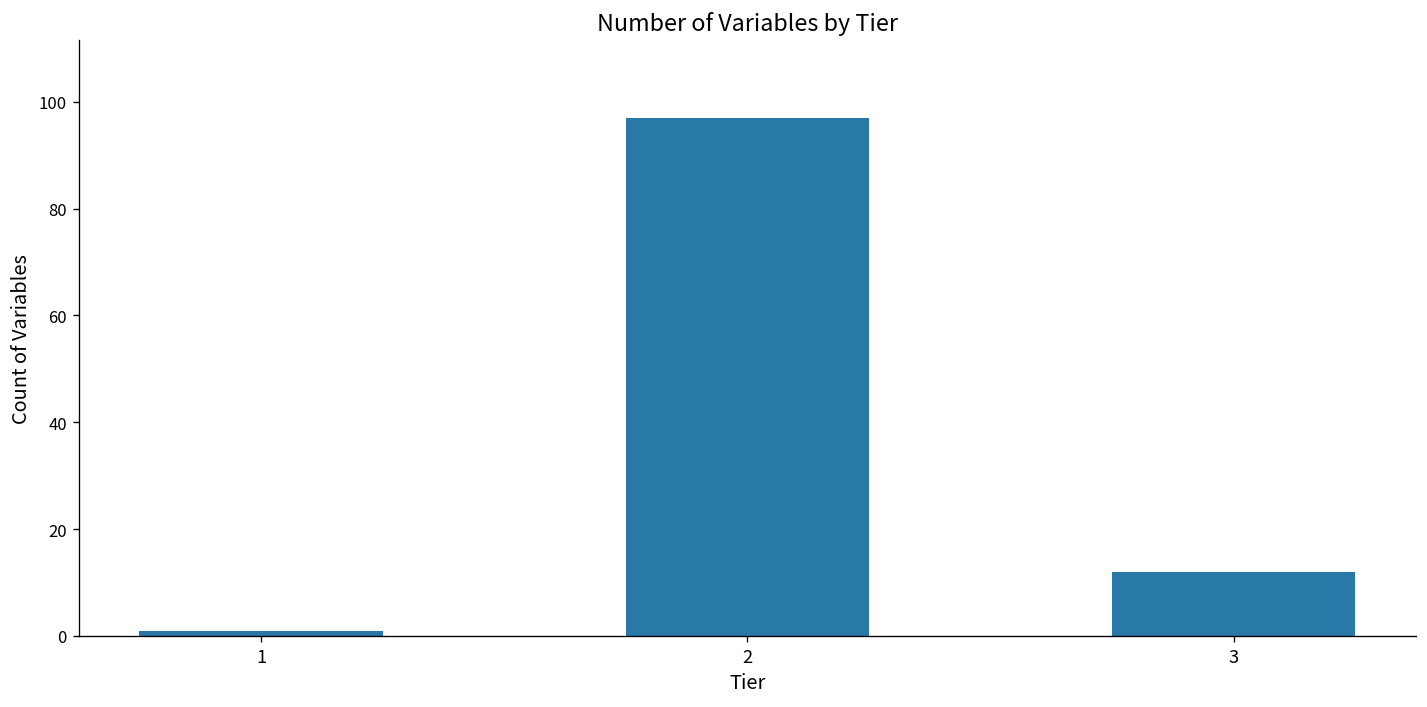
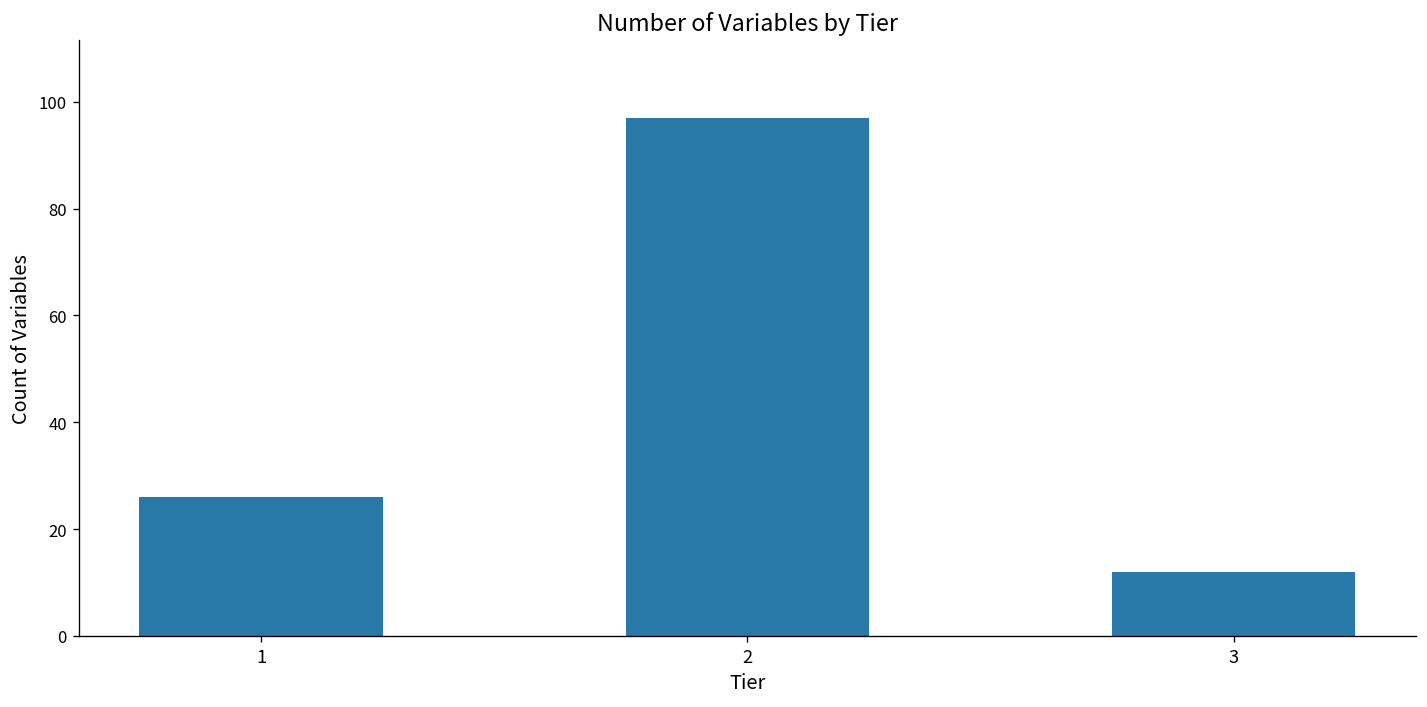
  {
-   "1": 1,
+   "1": 26,
    "2": 97,
    "3": 12
  }
